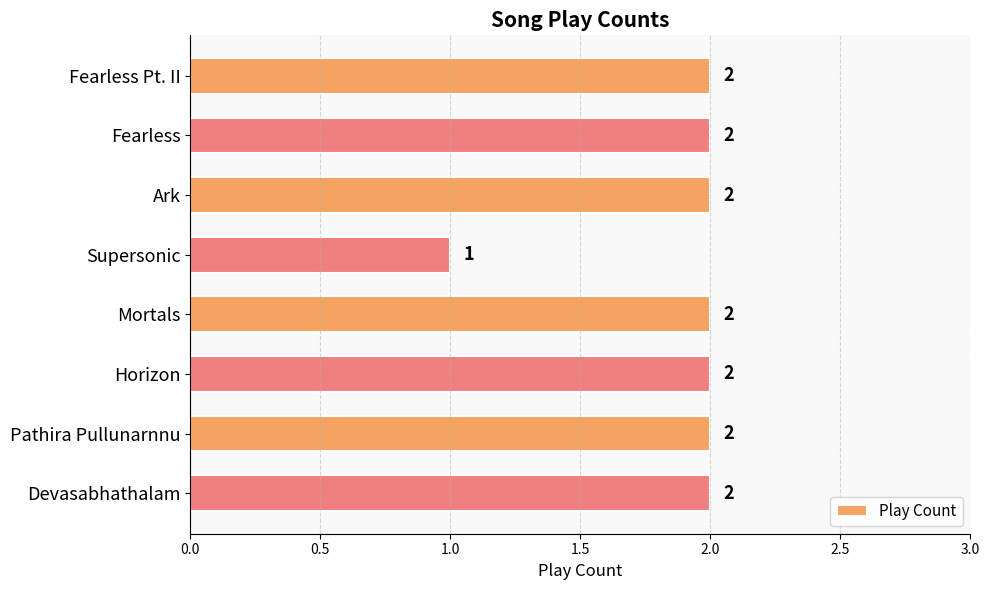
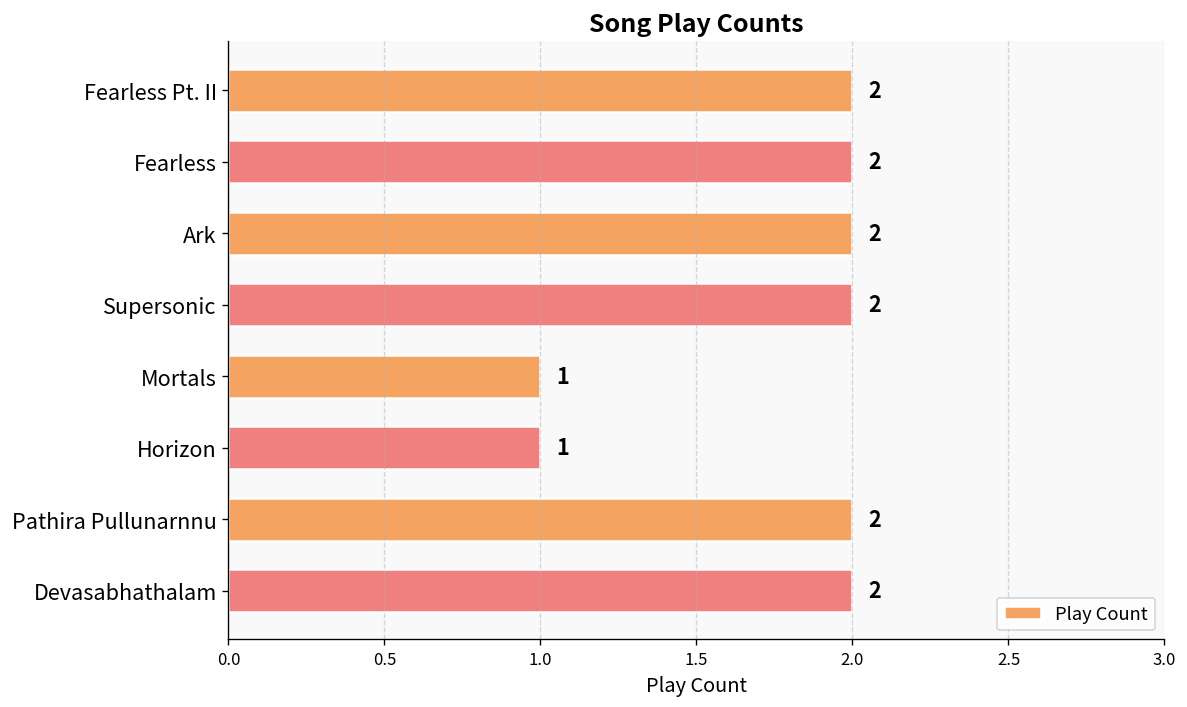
  {
    "Fearless Pt. II": 2,
    "Fearless": 2,
    "Ark": 2,
-   "Supersonic": 1,
-   "Mortals": 2,
-   "Horizon": 2,
+   "Supersonic": 2,
+   "Mortals": 1,
+   "Horizon": 1,
    "Pathira Pullunarnnu": 2,
    "Devasabhathalam": 2
  }
